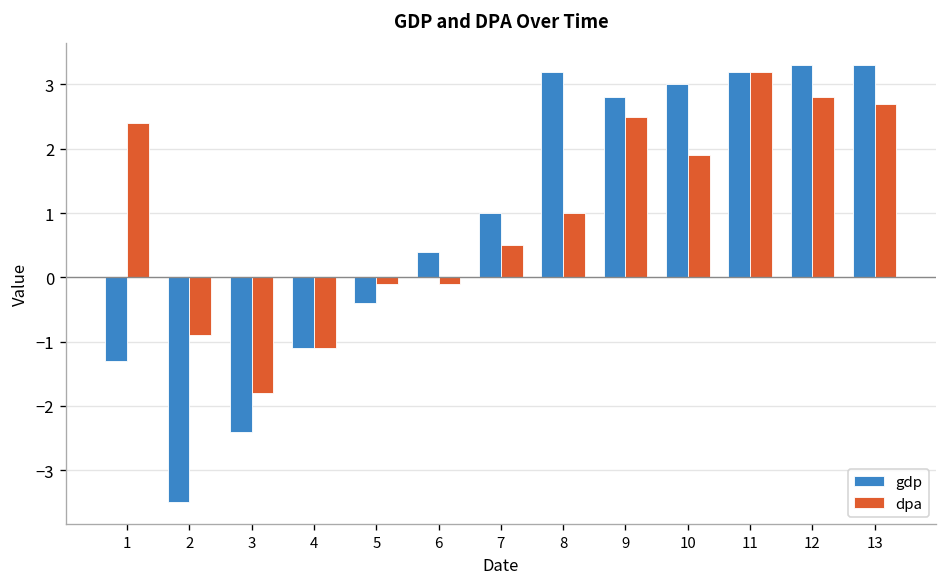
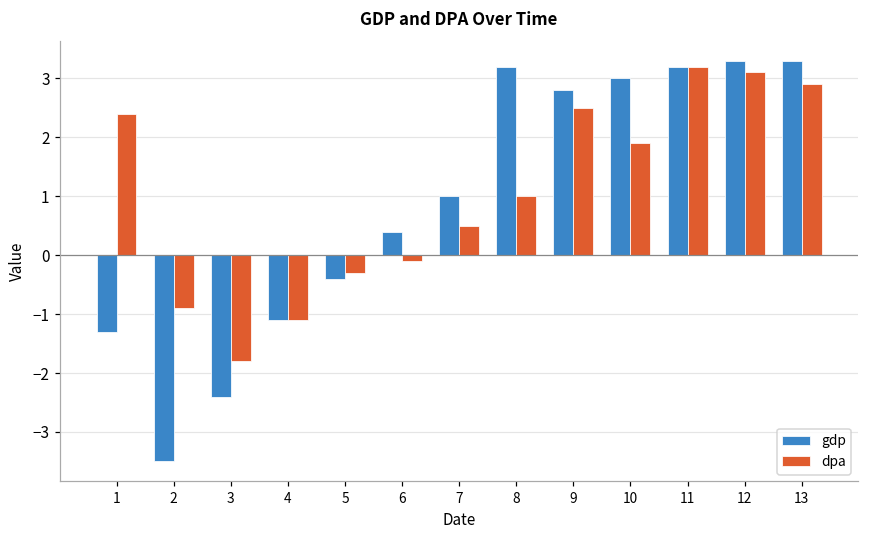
  {
    "gdp": {
      "1": -1.3,
      "2": -3.5,
      "3": -2.4,
      "4": -1.1,
      "5": -0.4,
      "6": 0.4,
      "7": 1.0,
      "8": 3.2,
      "9": 2.8,
      "10": 3.0,
      "11": 3.2,
      "12": 3.3,
      "13": 3.3
    },
    "dpa": {
      "1": 2.4,
      "2": -0.9,
      "3": -1.8,
      "4": -1.1,
-     "5": -0.1,
+     "5": -0.3,
      "6": -0.1,
      "7": 0.5,
      "8": 1.0,
      "9": 2.5,
      "10": 1.9,
      "11": 3.2,
-     "12": 2.8,
-     "13": 2.7
+     "12": 3.1,
+     "13": 2.9
    }
  }
